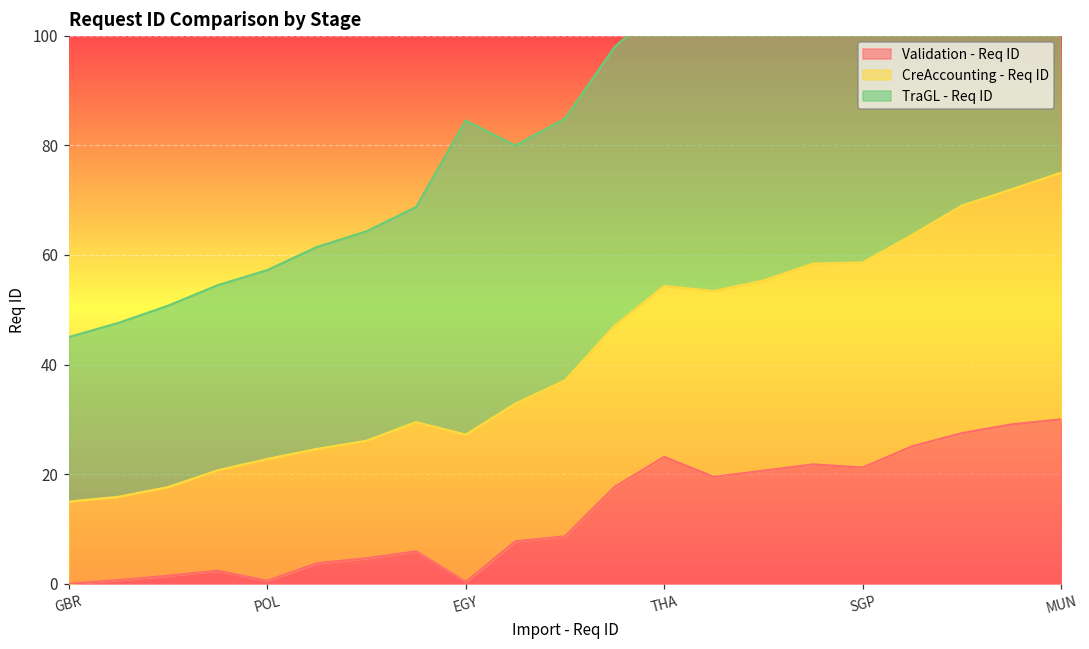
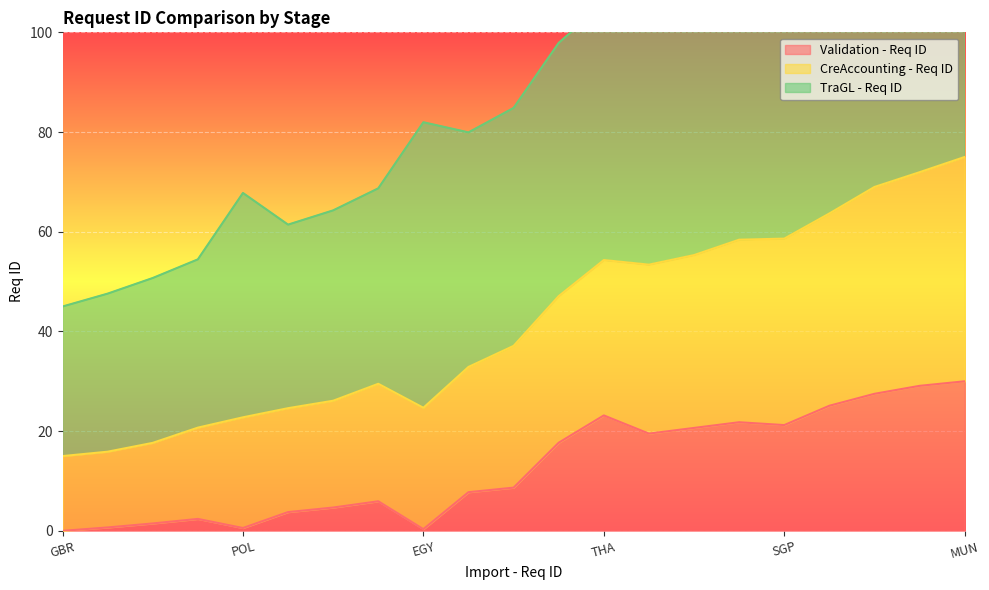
  {
    "Validation - Req ID": {
      "GBR": 0,
      "POL": 1,
      "EGY": 0,
      "THA": 23,
      "SGP": 21,
      "MUN": 30
    },
    "CreAccounting - Req ID": {
      "GBR": 15,
      "POL": 22,
-     "EGY": 27,
+     "EGY": 24,
      "THA": 31,
      "SGP": 37,
      "MUN": 45
    },
    "TraGL - Req ID": {
      "GBR": 30,
-     "POL": 34,
+     "POL": 45,
      "EGY": 57
    }
  }
